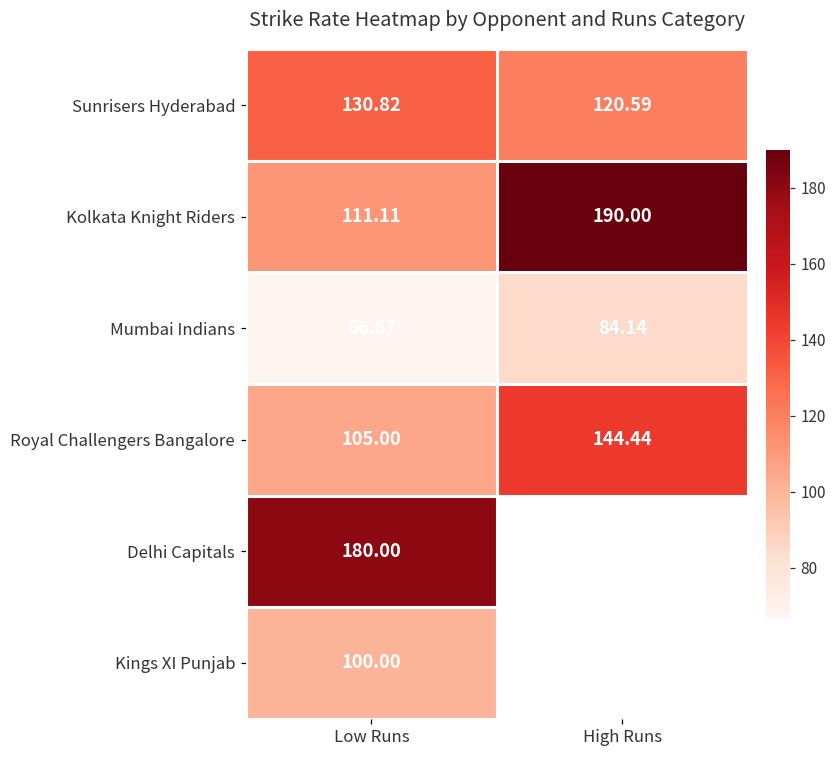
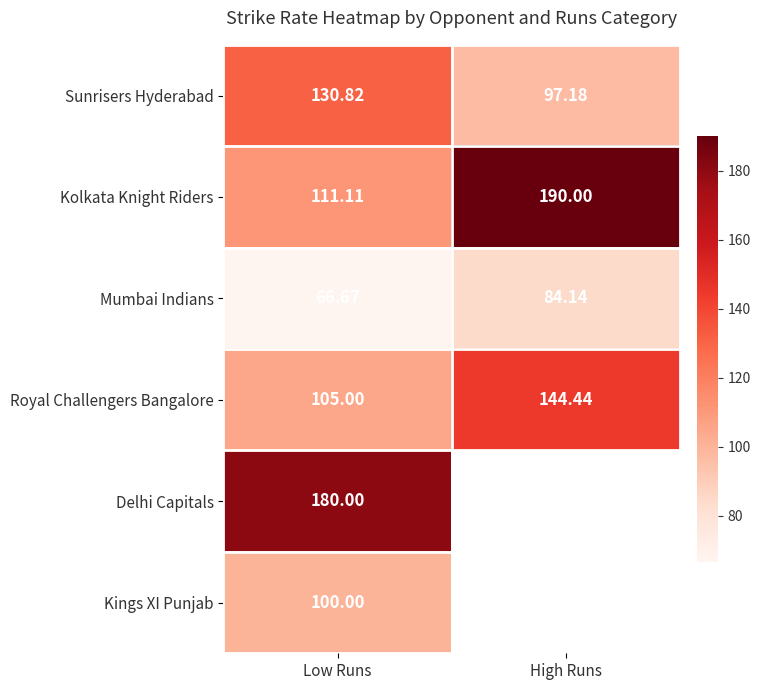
  {
    "Sunrisers Hyderabad": {
      "Low Runs": 130.82,
-     "High Runs": 120.59
+     "High Runs": 97.18
    },
    "Kolkata Knight Riders": {
      "Low Runs": 111.11,
      "High Runs": 190.00
    },
    "Mumbai Indians": {
      "High Runs": 84.14
    },
    "Royal Challengers Bangalore": {
      "Low Runs": 105.00,
      "High Runs": 144.44
    },
    "Delhi Capitals": {
      "Low Runs": 180.00
    },
    "Kings XI Punjab": {
      "Low Runs": 100.00
    }
  }
